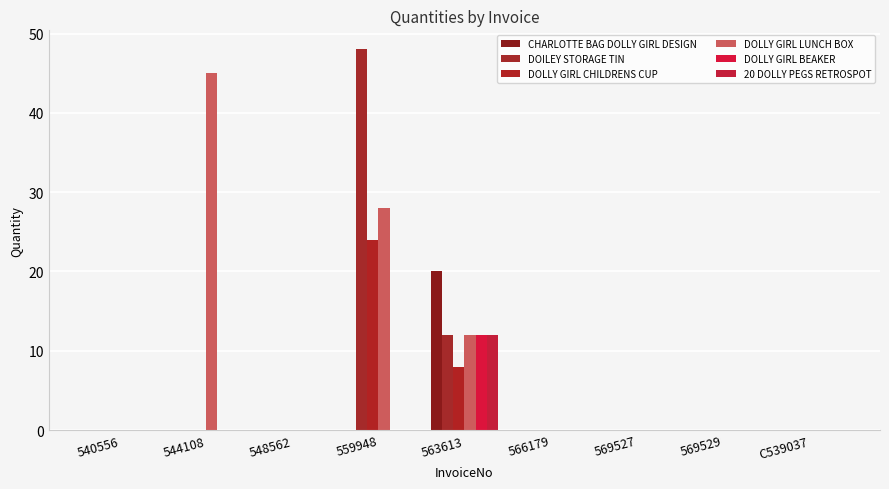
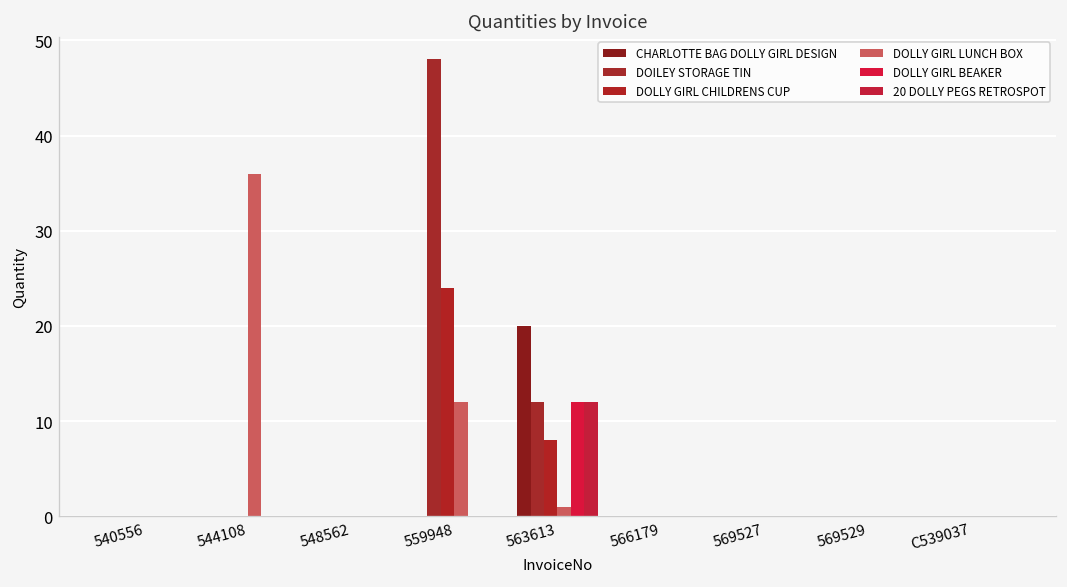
  {
    "DOLLY GIRL LUNCH BOX": {
      "540556": 0,
-     "544108": 45,
+     "544108": 36,
      "548562": 0,
-     "559948": 28,
-     "563613": 12,
+     "559948": 12,
+     "563613": 1,
      "566179": 0,
      "569527": 0,
      "569529": 0,
      "C539037": 0
    }
  }
